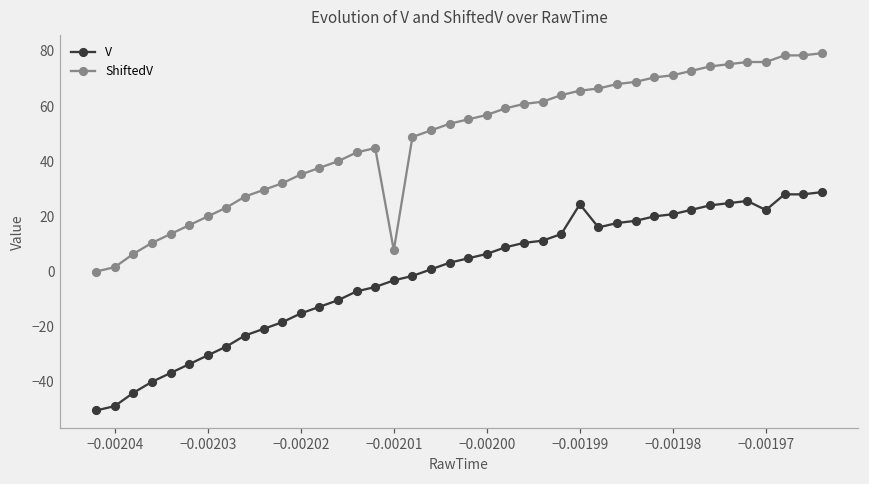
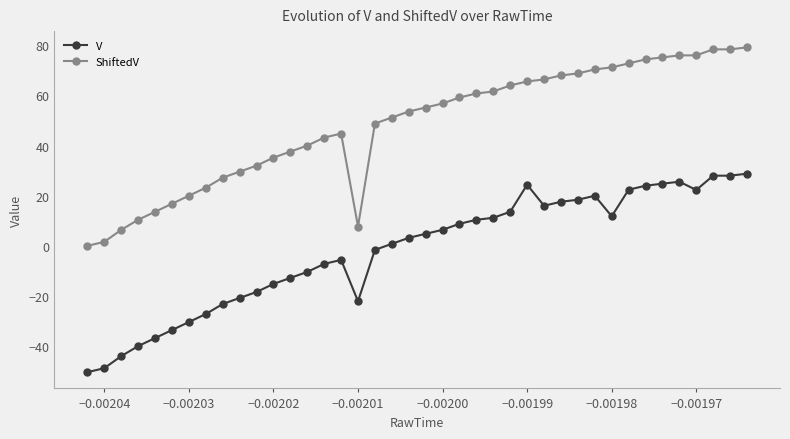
  {
    "V": {
      "−0.00204": -49,
      "−0.00203": -30,
      "−0.00202": -15,
-     "−0.00201": -3,
+     "−0.00201": -22,
      "−0.00200": 6,
      "−0.00199": 24,
-     "−0.00198": 21,
+     "−0.00198": 12,
      "−0.00197": 22
    },
    "ShiftedV": {
      "−0.00204": 2,
      "−0.00203": 20,
      "−0.00202": 35,
      "−0.00201": 8,
      "−0.00200": 57,
      "−0.00199": 66,
      "−0.00198": 71,
      "−0.00197": 76
    }
  }
